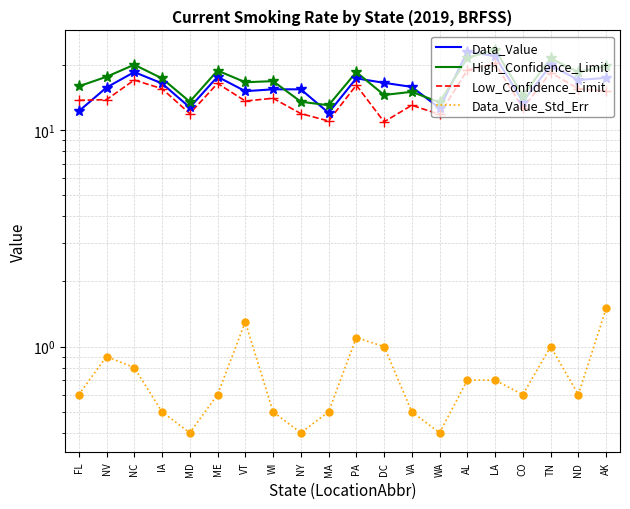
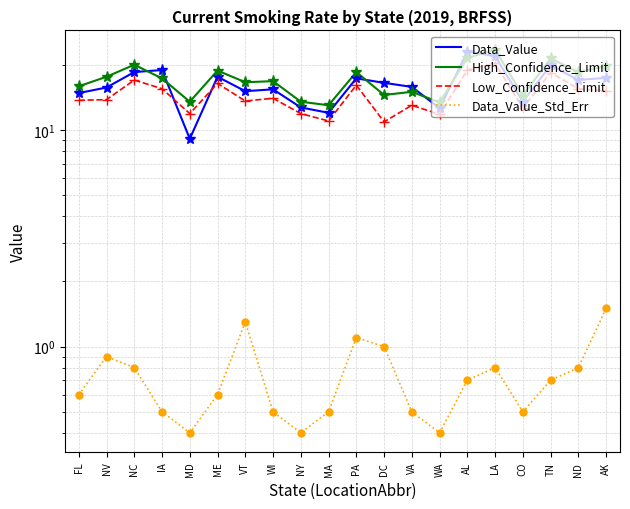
  {
    "Data_Value": {
-     "FL": 12,
+     "FL": 15,
      "NV": 16,
      "NC": 19,
-     "IA": 16,
-     "MD": 13,
+     "IA": 19,
+     "MD": 9.1,
      "ME": 18,
      "VT": 15,
      "WI": 15,
-     "NY": 15,
+     "NY": 13,
      "MA": 12,
      "PA": 17,
      "DC": 17,
      "VA": 16
    },
    "High_Confidence_Limit": {
      "FL": 16,
      "NV": 18,
      "NC": 20,
      "IA": 17,
      "MD": 14,
      "ME": 19,
      "VT": 17,
      "WI": 17,
      "NY": 14,
      "MA": 13,
      "PA": 19,
      "DC": 15,
      "VA": 15
    },
    "Low_Confidence_Limit": {
      "FL": 14,
      "NV": 14,
      "NC": 17,
      "IA": 16,
      "MD": 12,
      "ME": 16,
      "VT": 14,
      "WI": 14,
      "NY": 12,
      "MA": 11,
      "PA": 16,
      "DC": 11,
      "VA": 13
    },
    "Data_Value_Std_Err": {
      "FL": 0.6,
      "NV": 0.9,
      "NC": 0.8,
      "IA": 0.5,
      "MD": 0.4,
      "ME": 0.6,
      "VT": 1.3,
      "WI": 0.5,
      "NY": 0.4,
      "MA": 0.5,
      "PA": 1.1,
      "DC": 1.0,
      "VA": 0.5,
      "WA": 0.4,
      "AL": 0.7,
-     "LA": 0.7,
-     "CO": 0.6,
-     "TN": 1.0,
-     "ND": 0.6,
+     "LA": 0.8,
+     "CO": 0.5,
+     "TN": 0.7,
+     "ND": 0.8,
      "AK": 1.5
    }
  }
